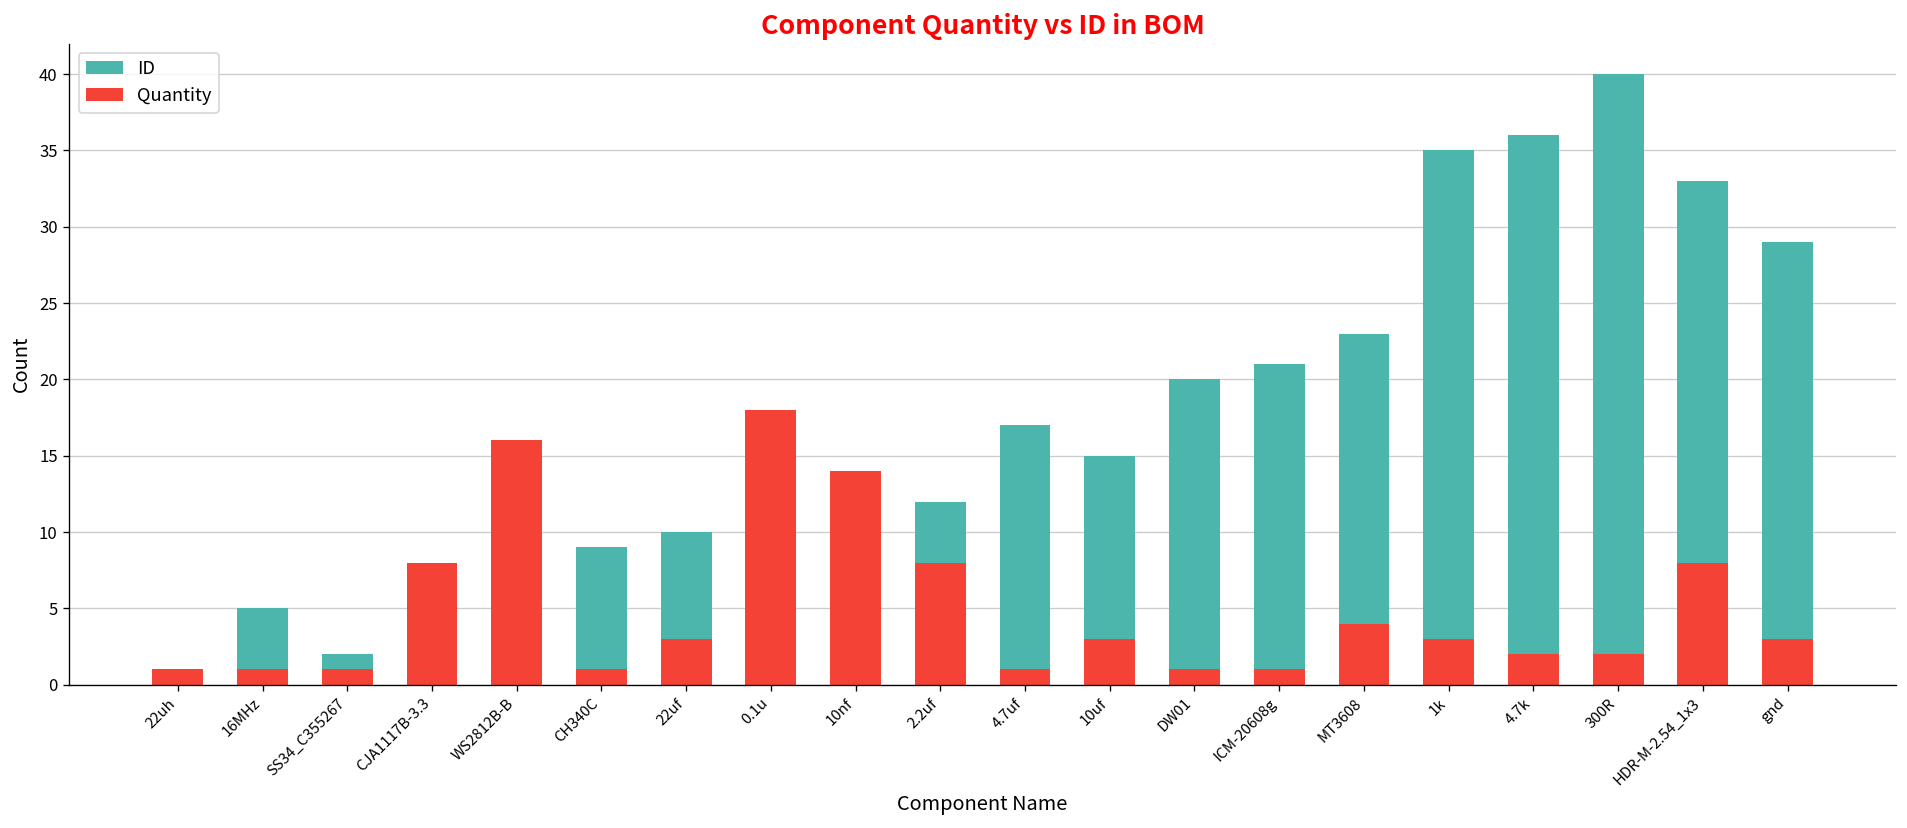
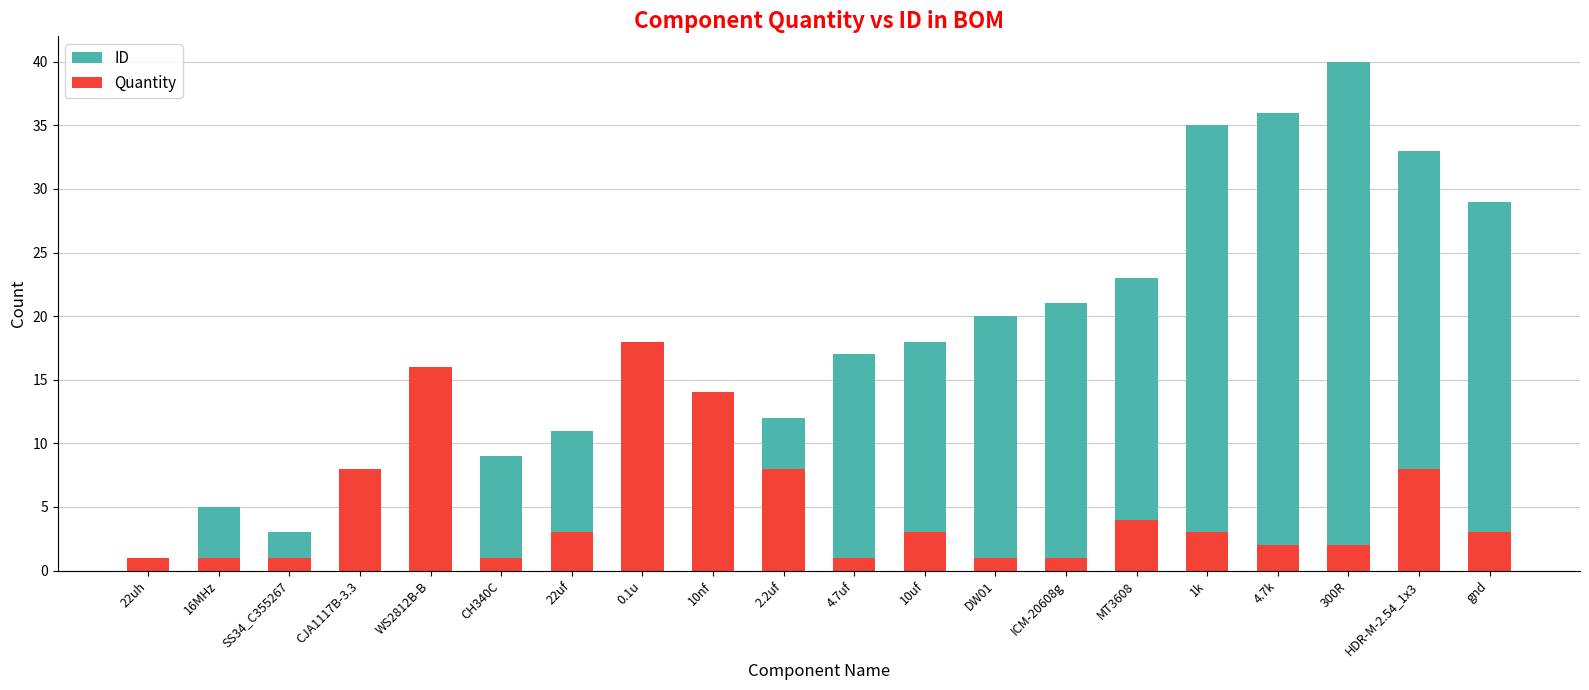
  {
    "ID": {
      "22uh": 1,
      "16MHz": 5,
-     "SS34_C355267": 2,
+     "SS34_C355267": 3,
      "CH340C": 9,
-     "22uf": 10,
+     "22uf": 11,
      "2.2uf": 12,
      "4.7uf": 17,
-     "10uf": 15,
+     "10uf": 18,
      "DW01": 20,
      "ICM-20608g": 21,
      "MT3608": 23,
      "1k": 35,
      "4.7k": 36,
      "300R": 40,
      "HDR-M-2.54_1x3": 33,
      "gnd": 29
    },
    "Quantity": {
      "22uh": 1,
      "CJA1117B-3.3": 8,
      "WS2812B-B": 16,
      "0.1u": 18,
      "10nf": 14
    }
  }
